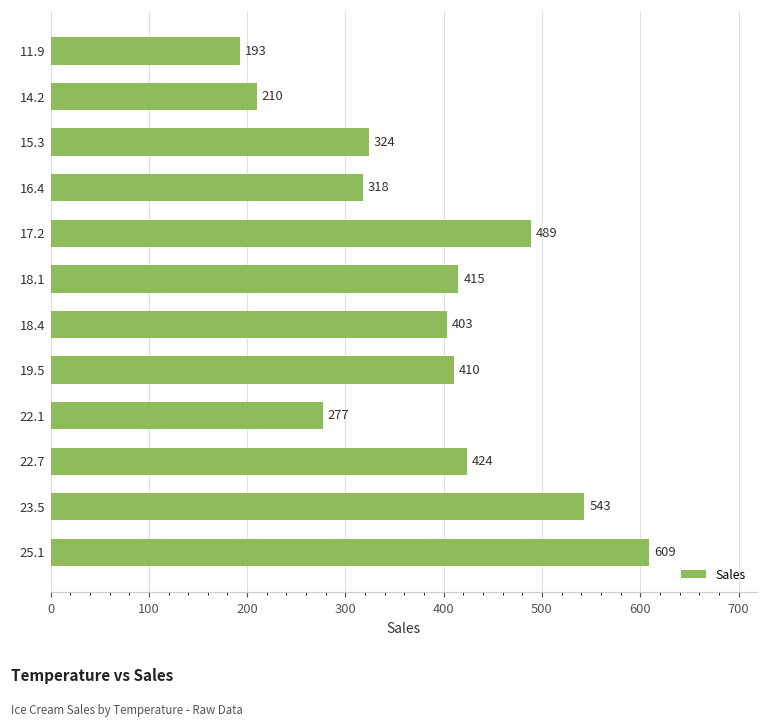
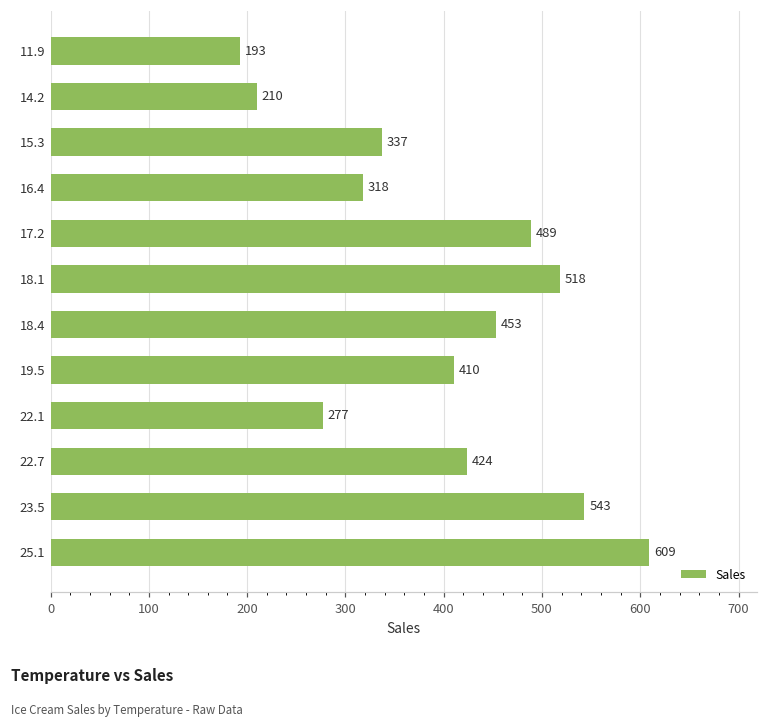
  {
    "11.9": 193,
    "14.2": 210,
-   "15.3": 324,
+   "15.3": 337,
    "16.4": 318,
    "17.2": 489,
-   "18.1": 415,
-   "18.4": 403,
+   "18.1": 518,
+   "18.4": 453,
    "19.5": 410,
    "22.1": 277,
    "22.7": 424,
    "23.5": 543,
    "25.1": 609
  }
